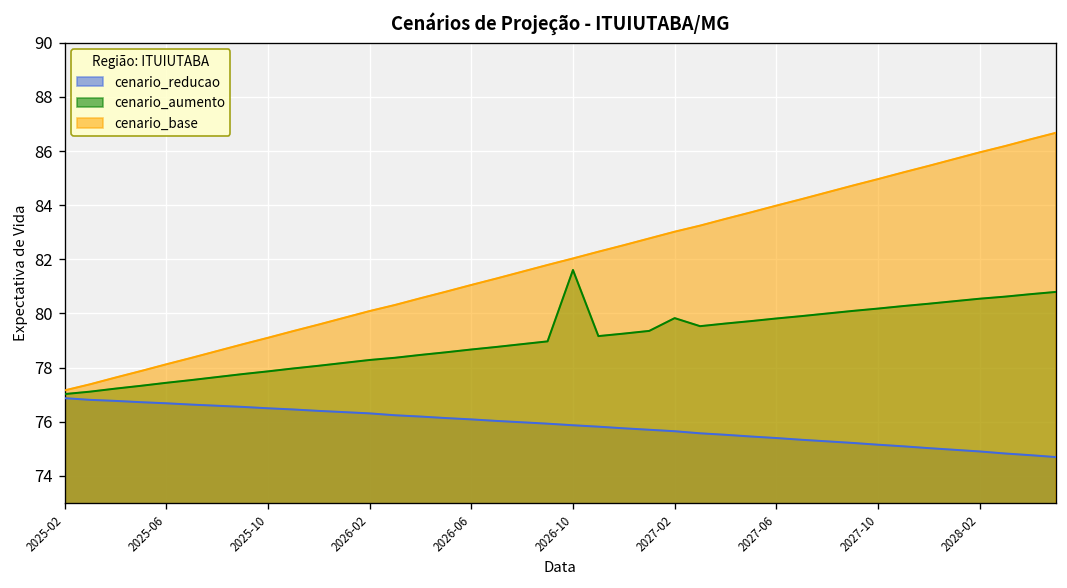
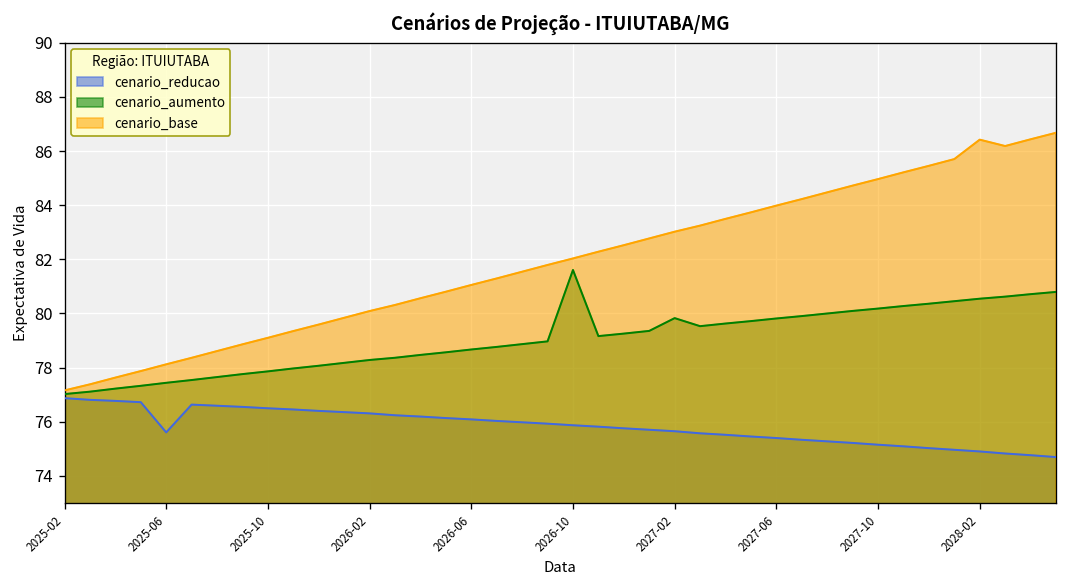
  {
    "cenario_reducao": {
      "2025-02": 76.9,
-     "2025-06": 76.7,
+     "2025-06": 75.6,
      "2025-10": 76.5,
      "2026-02": 76.3,
      "2026-06": 76.1,
      "2026-10": 75.9,
      "2027-02": 75.6,
      "2027-06": 75.4,
      "2027-10": 75.2,
      "2028-02": 74.9
    },
    "cenario_aumento": {
      "2025-02": 77.0,
      "2025-06": 77.4,
      "2025-10": 77.9,
      "2026-02": 78.3,
      "2026-06": 78.7,
      "2026-10": 81.6,
      "2027-02": 79.8,
      "2027-06": 79.8,
      "2027-10": 80.2,
      "2028-02": 80.5
    },
    "cenario_base": {
      "2025-02": 77.2,
      "2025-06": 78.1,
      "2025-10": 79.1,
      "2026-02": 80.1,
      "2026-06": 81.1,
      "2026-10": 82.0,
      "2027-02": 83.0,
      "2027-06": 84.0,
      "2027-10": 85.0,
-     "2028-02": 86.0
+     "2028-02": 86.4
    }
  }
